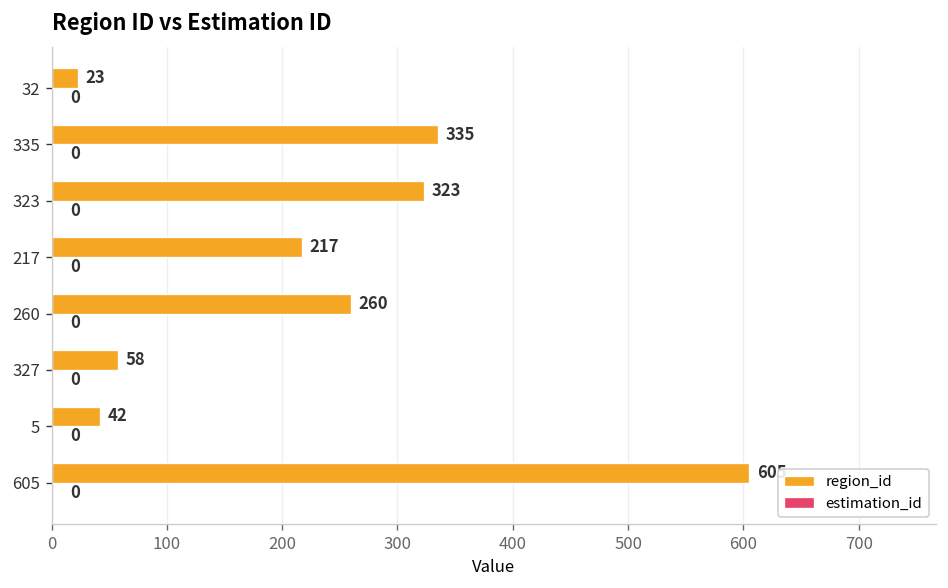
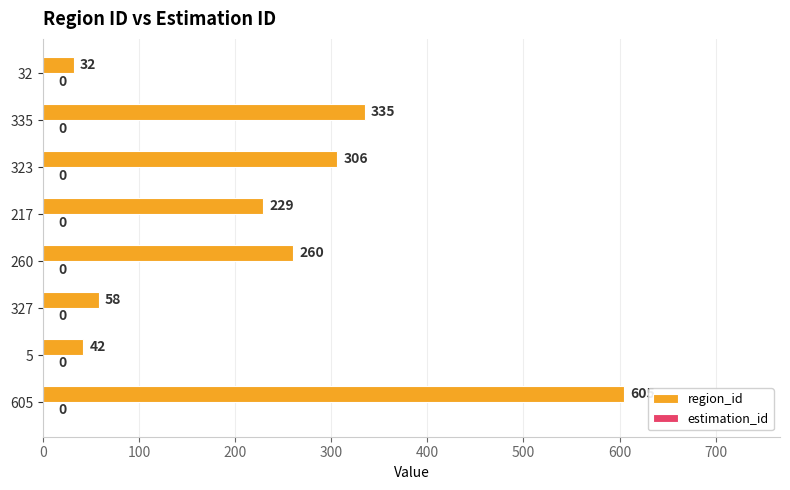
  {
    "region_id": {
-     "32": 23,
+     "32": 32,
      "335": 335,
-     "323": 323,
-     "217": 217,
+     "323": 306,
+     "217": 229,
      "260": 260,
      "327": 58,
      "5": 42
    },
    "estimation_id": {
      "32": 0,
      "335": 0,
      "323": 0,
      "217": 0,
      "260": 0,
      "327": 0,
      "5": 0,
      "605": 0
    }
  }
